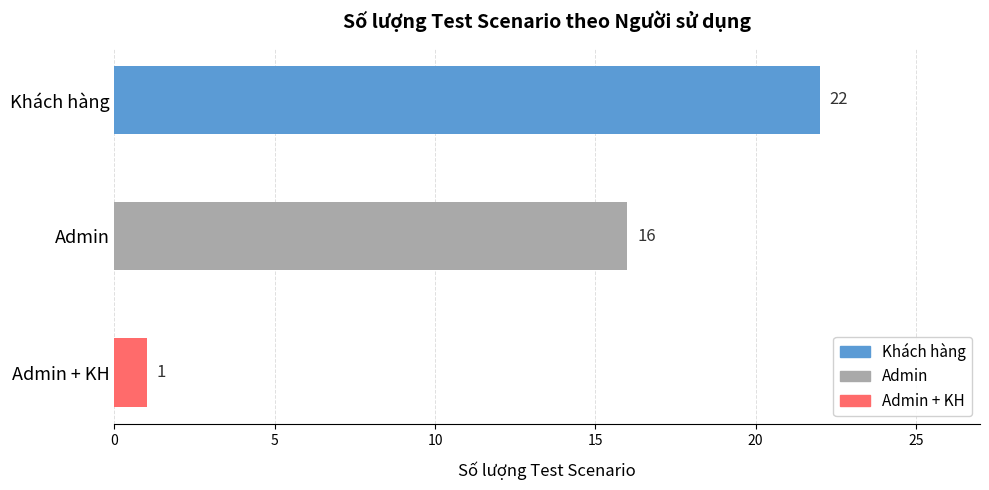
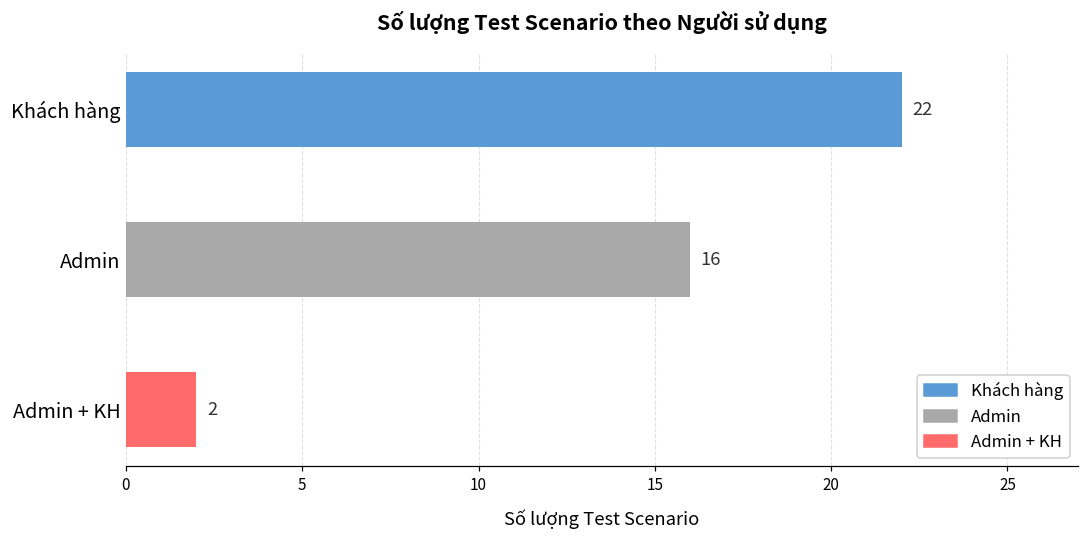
  {
    "Admin": {
      "Admin": 16
    },
    "Admin + KH": {
-     "Admin + KH": 1
+     "Admin + KH": 2
    }
  }
